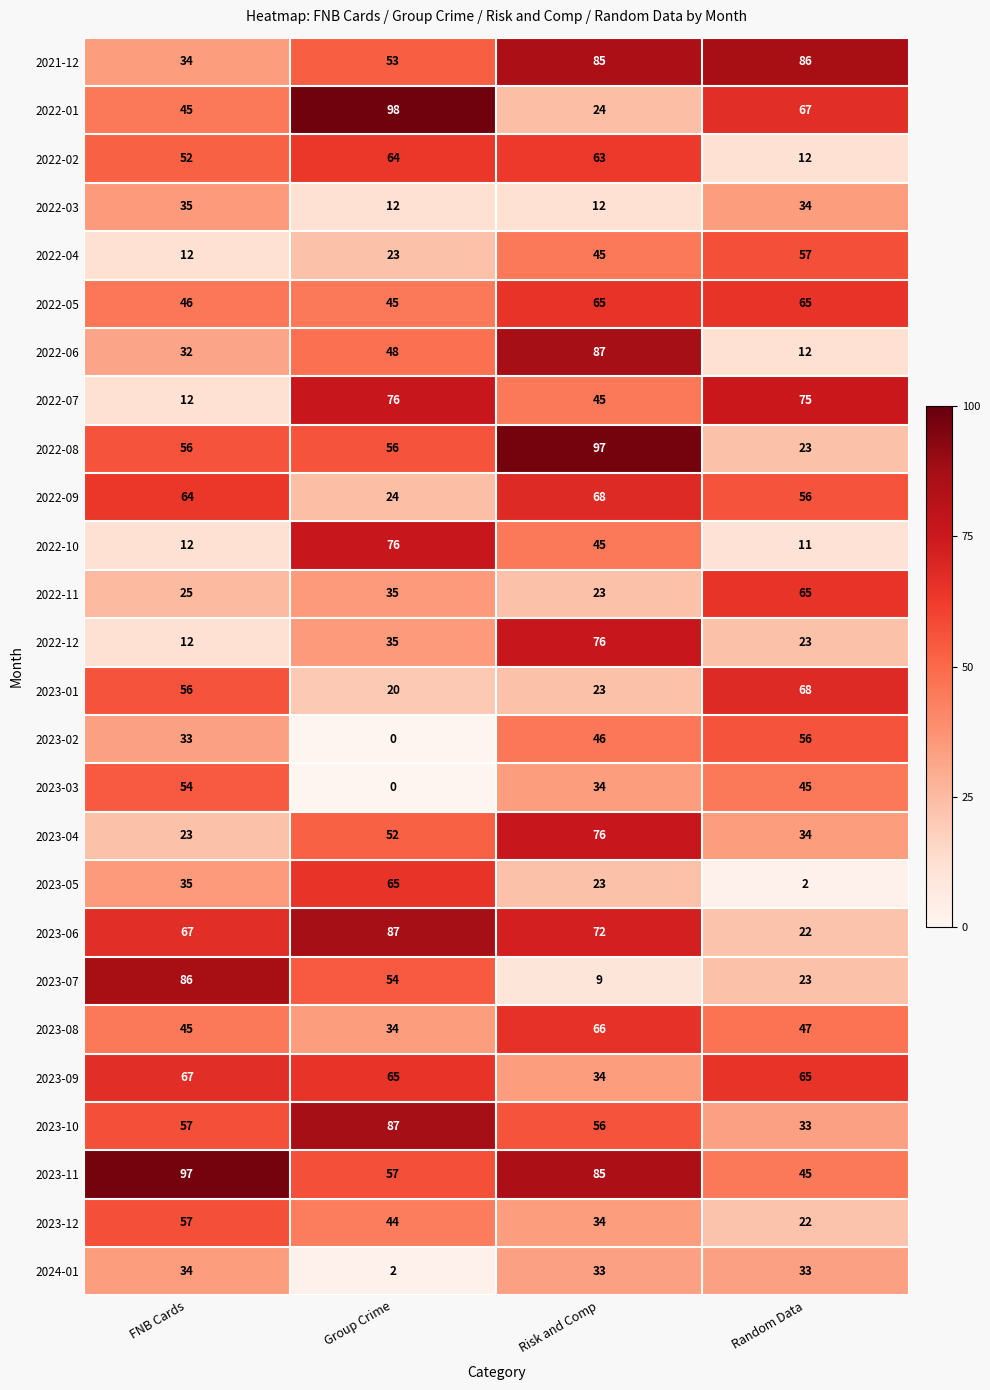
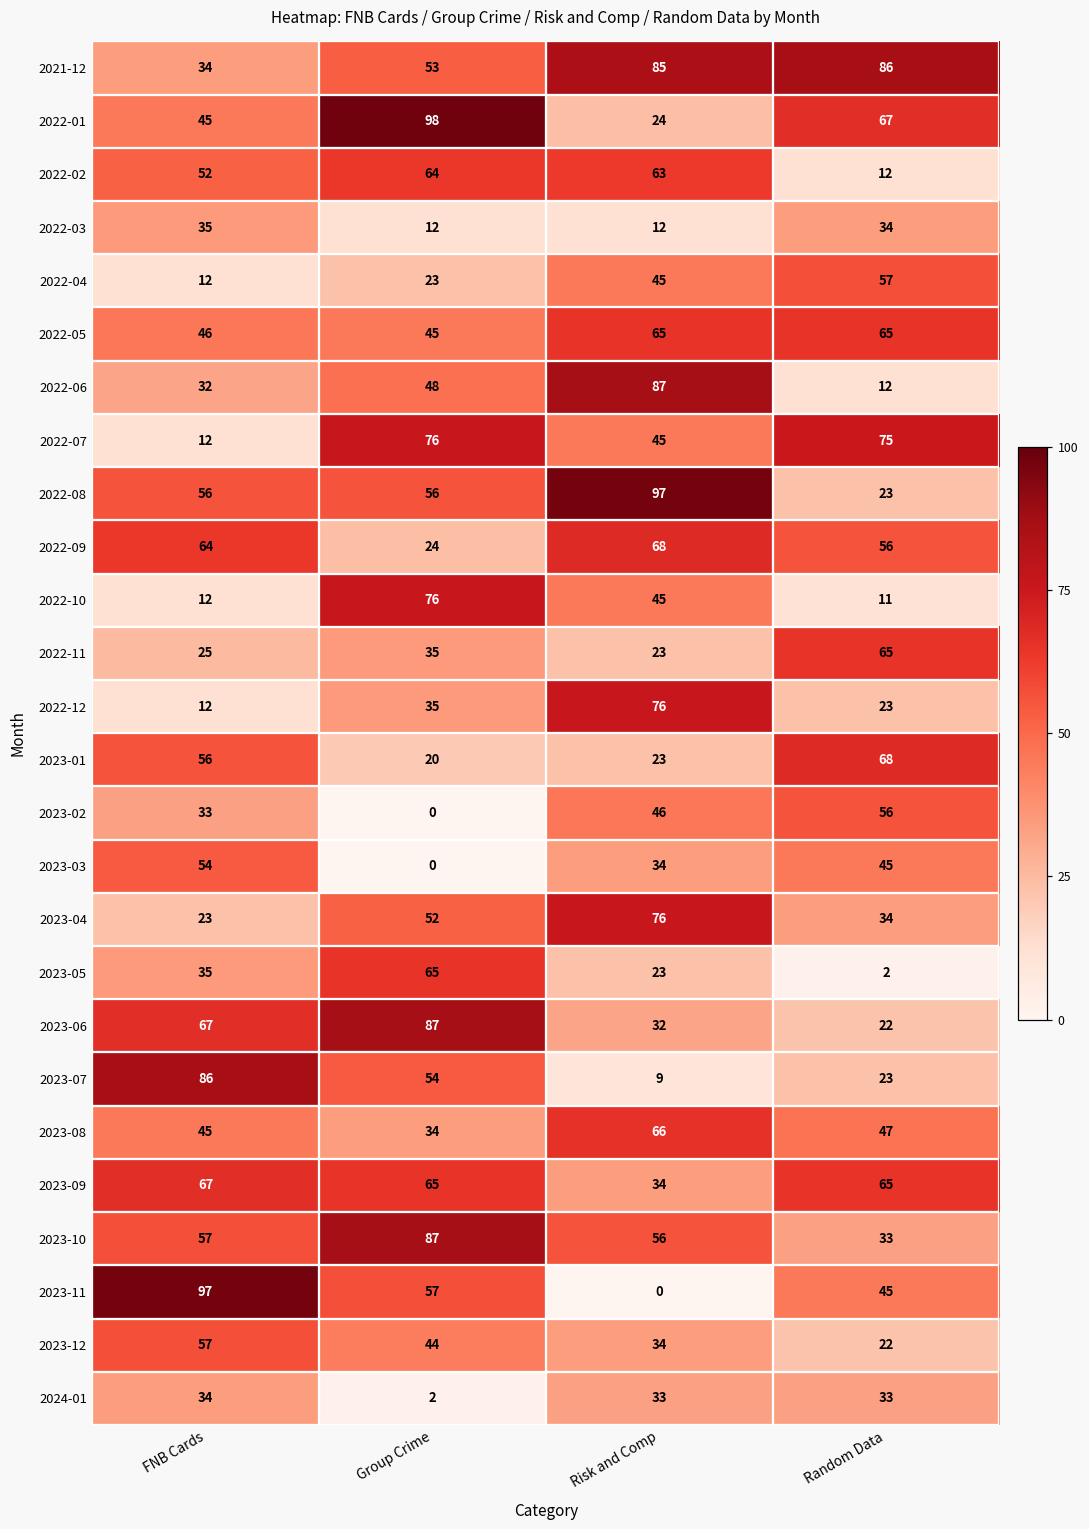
  {
    "2021-12": {
      "FNB Cards": 34,
      "Group Crime": 53,
      "Risk and Comp": 85,
      "Random Data": 86
    },
    "2022-01": {
      "FNB Cards": 45,
      "Group Crime": 98,
      "Risk and Comp": 24,
      "Random Data": 67
    },
    "2022-02": {
      "FNB Cards": 52,
      "Group Crime": 64,
      "Risk and Comp": 63,
      "Random Data": 12
    },
    "2022-03": {
      "FNB Cards": 35,
      "Group Crime": 12,
      "Risk and Comp": 12,
      "Random Data": 34
    },
    "2022-04": {
      "FNB Cards": 12,
      "Group Crime": 23,
      "Risk and Comp": 45,
      "Random Data": 57
    },
    "2022-05": {
      "FNB Cards": 46,
      "Group Crime": 45,
      "Risk and Comp": 65,
      "Random Data": 65
    },
    "2022-06": {
      "FNB Cards": 32,
      "Group Crime": 48,
      "Risk and Comp": 87,
      "Random Data": 12
    },
    "2022-07": {
      "FNB Cards": 12,
      "Group Crime": 76,
      "Risk and Comp": 45,
      "Random Data": 75
    },
    "2022-08": {
      "FNB Cards": 56,
      "Group Crime": 56,
      "Risk and Comp": 97,
      "Random Data": 23
    },
    "2022-09": {
      "FNB Cards": 64,
      "Group Crime": 24,
      "Risk and Comp": 68,
      "Random Data": 56
    },
    "2022-10": {
      "FNB Cards": 12,
      "Group Crime": 76,
      "Risk and Comp": 45,
      "Random Data": 11
    },
    "2022-11": {
      "FNB Cards": 25,
      "Group Crime": 35,
      "Risk and Comp": 23,
      "Random Data": 65
    },
    "2022-12": {
      "FNB Cards": 12,
      "Group Crime": 35,
      "Risk and Comp": 76,
      "Random Data": 23
    },
    "2023-01": {
      "FNB Cards": 56,
      "Group Crime": 20,
      "Risk and Comp": 23,
      "Random Data": 68
    },
    "2023-02": {
      "FNB Cards": 33,
      "Group Crime": 0,
      "Risk and Comp": 46,
      "Random Data": 56
    },
    "2023-03": {
      "FNB Cards": 54,
      "Group Crime": 0,
      "Risk and Comp": 34,
      "Random Data": 45
    },
    "2023-04": {
      "FNB Cards": 23,
      "Group Crime": 52,
      "Risk and Comp": 76,
      "Random Data": 34
    },
    "2023-05": {
      "FNB Cards": 35,
      "Group Crime": 65,
      "Risk and Comp": 23,
      "Random Data": 2
    },
    "2023-06": {
      "FNB Cards": 67,
      "Group Crime": 87,
-     "Risk and Comp": 72,
+     "Risk and Comp": 32,
      "Random Data": 22
    },
    "2023-07": {
      "FNB Cards": 86,
      "Group Crime": 54,
      "Risk and Comp": 9,
      "Random Data": 23
    },
    "2023-08": {
      "FNB Cards": 45,
      "Group Crime": 34,
      "Risk and Comp": 66,
      "Random Data": 47
    },
    "2023-09": {
      "FNB Cards": 67,
      "Group Crime": 65,
      "Risk and Comp": 34,
      "Random Data": 65
    },
    "2023-10": {
      "FNB Cards": 57,
      "Group Crime": 87,
      "Risk and Comp": 56,
      "Random Data": 33
    },
    "2023-11": {
      "FNB Cards": 97,
      "Group Crime": 57,
-     "Risk and Comp": 85,
+     "Risk and Comp": 0,
      "Random Data": 45
    },
    "2023-12": {
      "FNB Cards": 57,
      "Group Crime": 44,
      "Risk and Comp": 34,
      "Random Data": 22
    },
    "2024-01": {
      "FNB Cards": 34,
      "Group Crime": 2,
      "Risk and Comp": 33,
      "Random Data": 33
    }
  }
